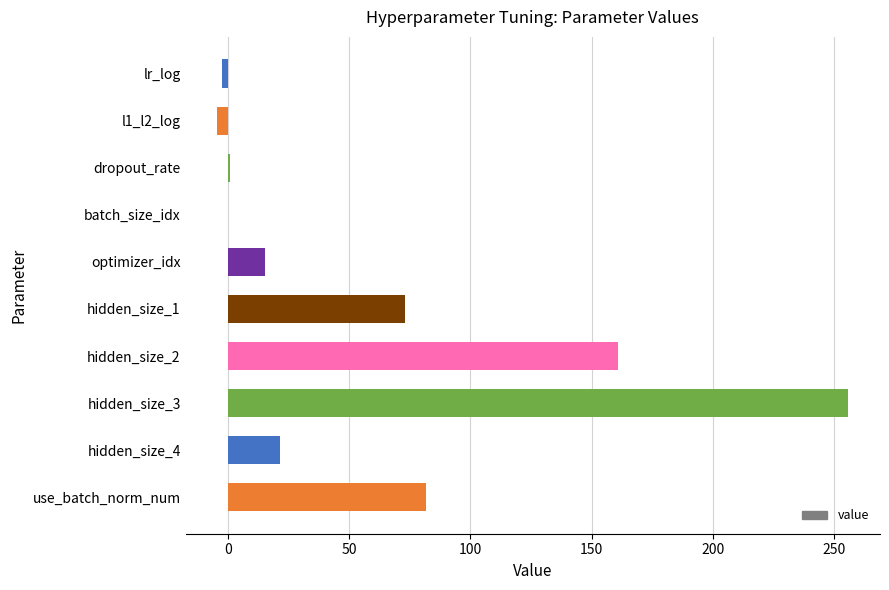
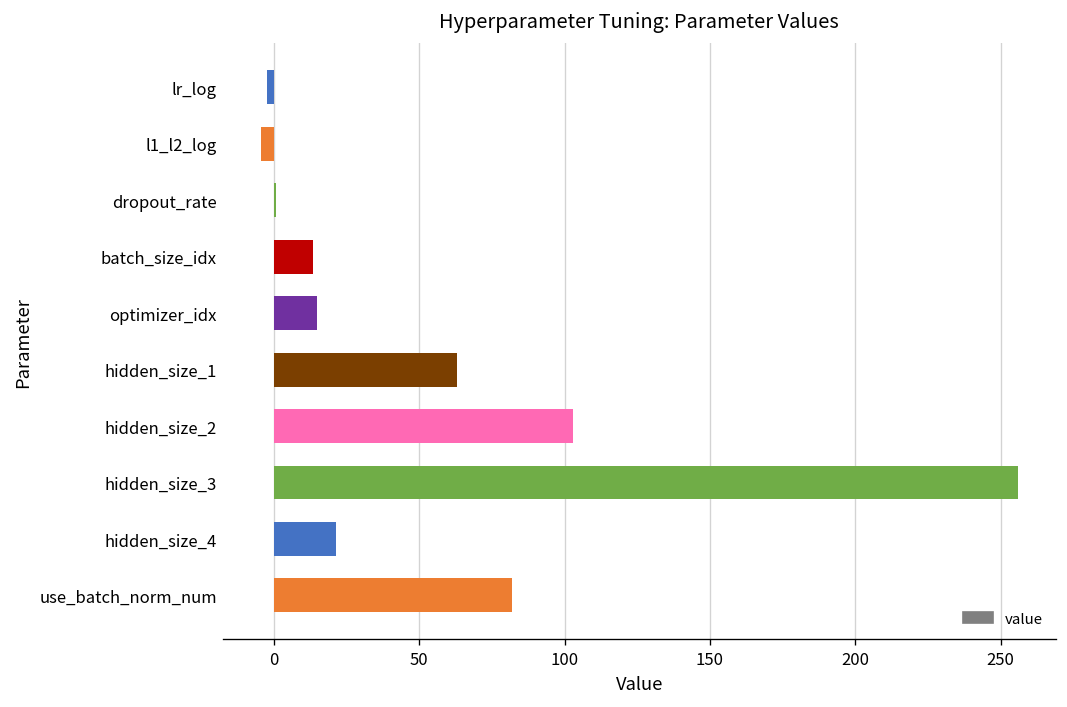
  {
    "lr_log": -2,
    "l1_l2_log": -5,
-   "batch_size_idx": 0,
+   "batch_size_idx": 14,
    "optimizer_idx": 15,
-   "hidden_size_1": 73,
-   "hidden_size_2": 161,
+   "hidden_size_1": 63,
+   "hidden_size_2": 103,
    "hidden_size_3": 256,
    "hidden_size_4": 22,
    "use_batch_norm_num": 82
  }
